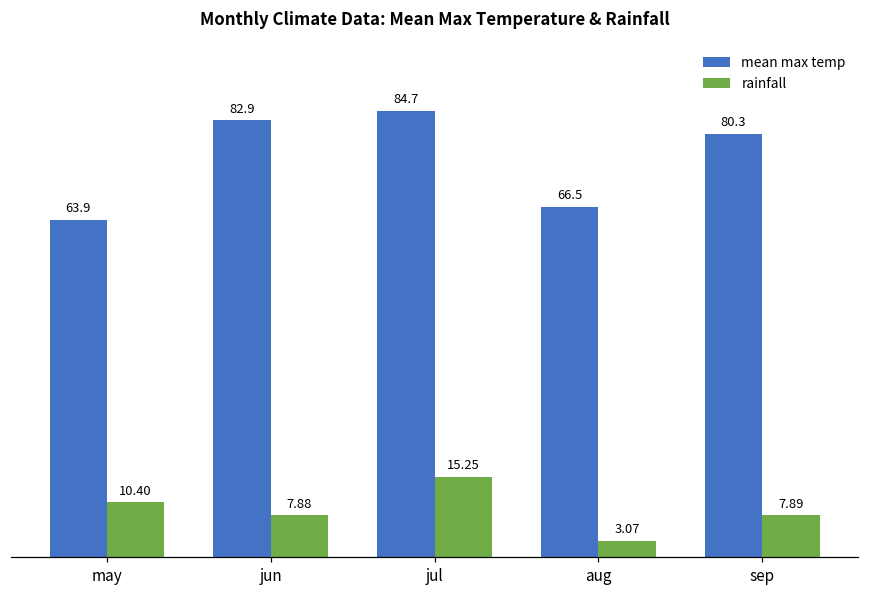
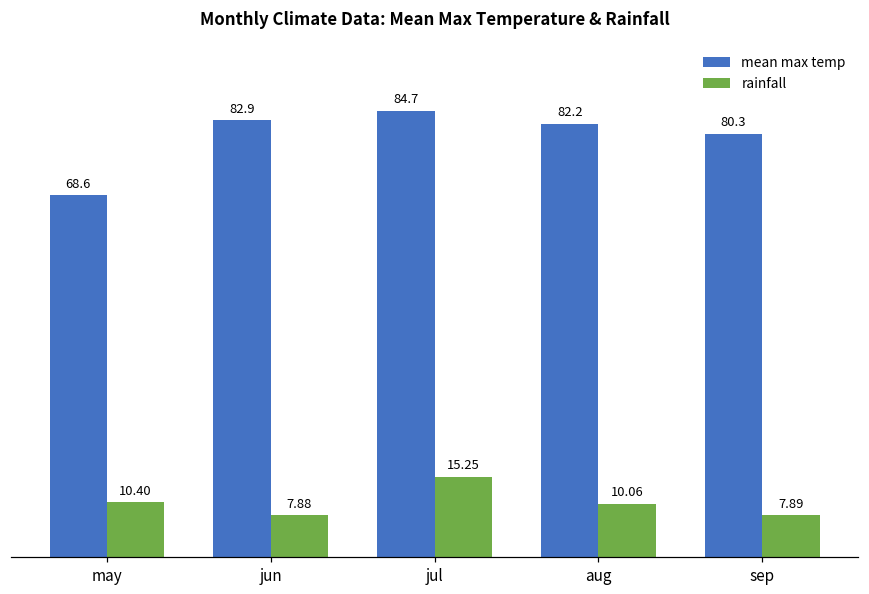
  {
    "mean max temp": {
-     "may": 63.9,
+     "may": 68.6,
      "jun": 82.9,
      "jul": 84.7,
-     "aug": 66.5,
+     "aug": 82.2,
      "sep": 80.3
    },
    "rainfall": {
      "may": 10.40,
      "jun": 7.88,
      "jul": 15.25,
-     "aug": 3.07,
+     "aug": 10.06,
      "sep": 7.89
    }
  }
